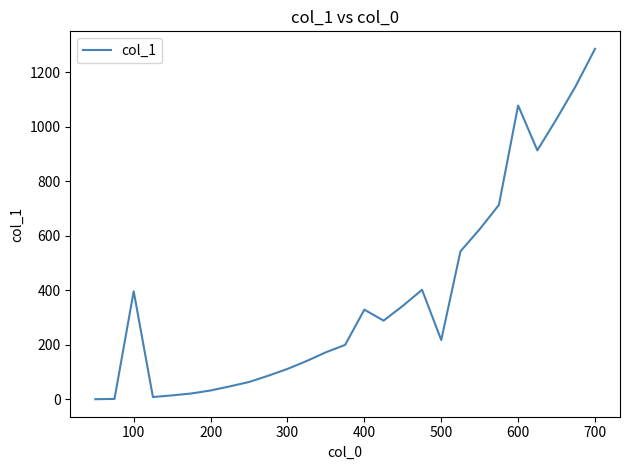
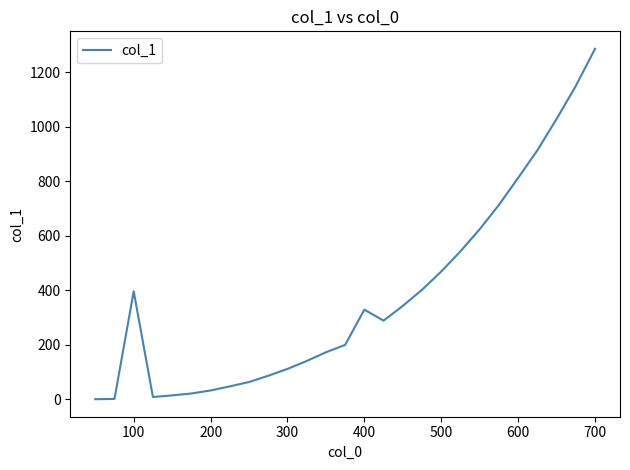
  {
    "100": 400,
    "200": 30,
    "300": 110,
    "400": 330,
-   "500": 220,
-   "600": 1080,
+   "500": 470,
+   "600": 810,
    "700": 1290
  }
